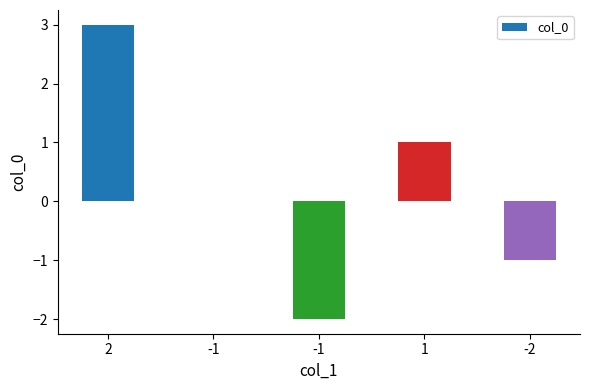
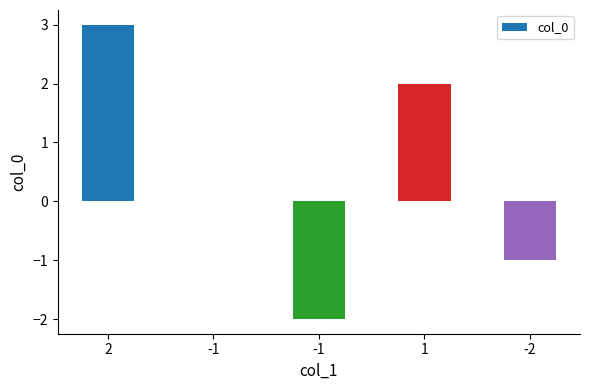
  {
    "2": 3,
-   "1": 1,
+   "1": 2,
    "-2": -1
  }
